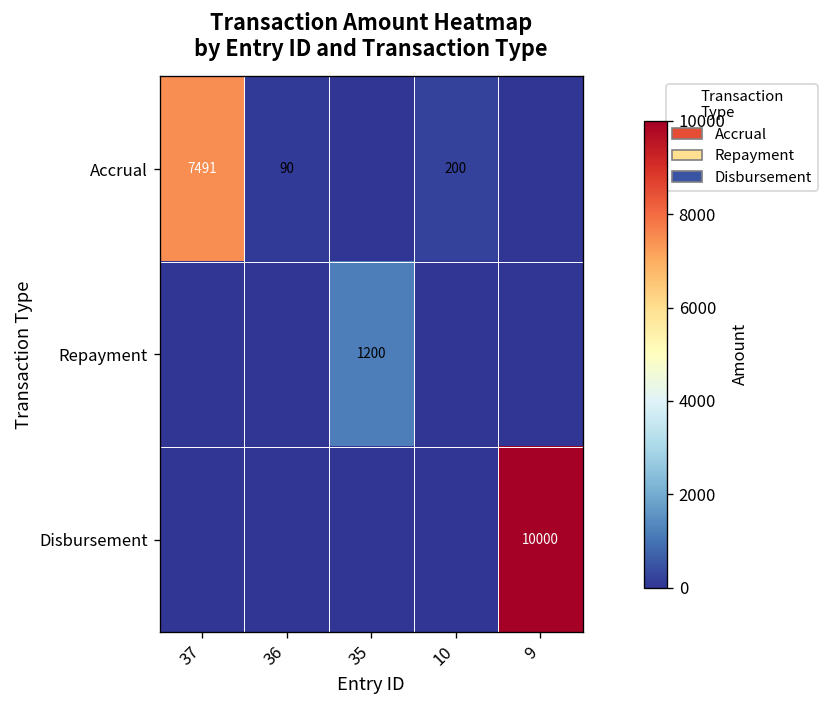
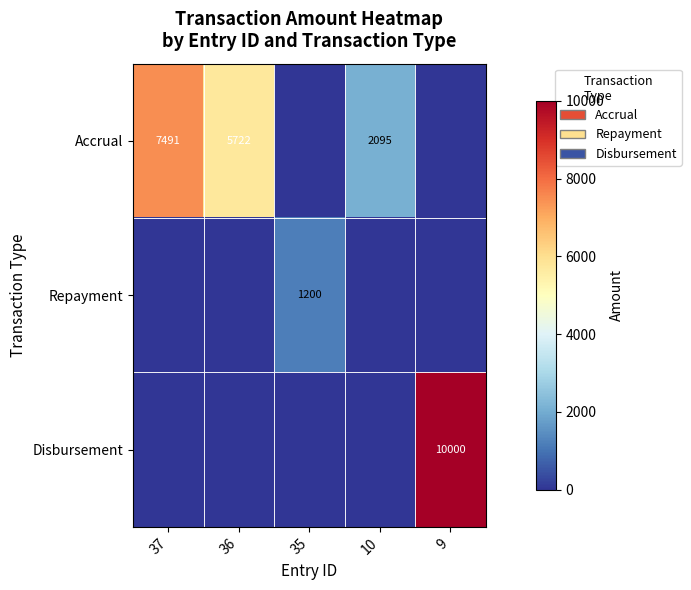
  {
    "Accrual": {
      "37": 7491,
-     "36": 90,
-     "10": 200
+     "36": 5722,
+     "10": 2095
    },
    "Repayment": {
      "35": 1200
    },
    "Disbursement": {
      "9": 10000
    }
  }
